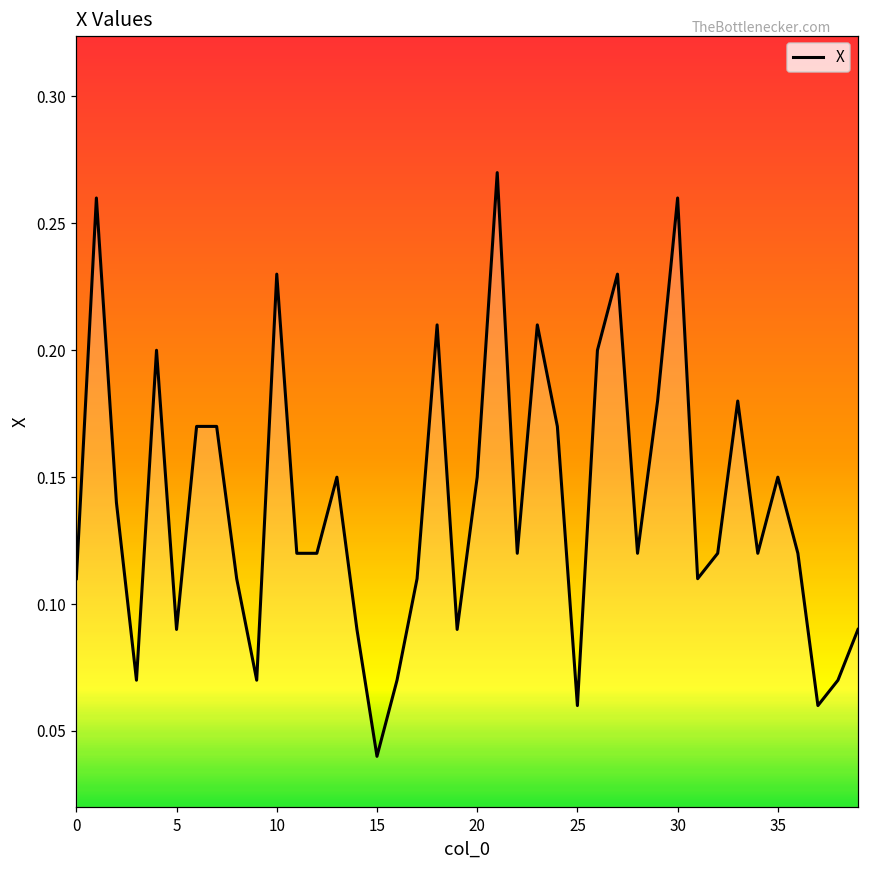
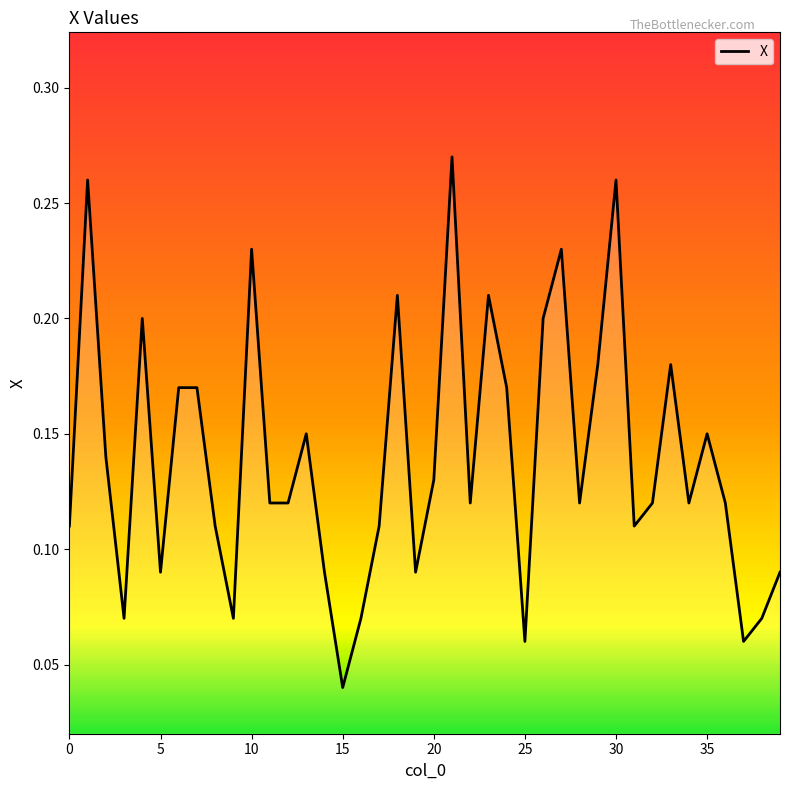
  {
    "0": 0.11,
    "5": 0.09,
    "10": 0.23,
    "15": 0.04,
-   "20": 0.15,
+   "20": 0.13,
    "25": 0.06,
    "30": 0.26,
    "35": 0.15
  }
